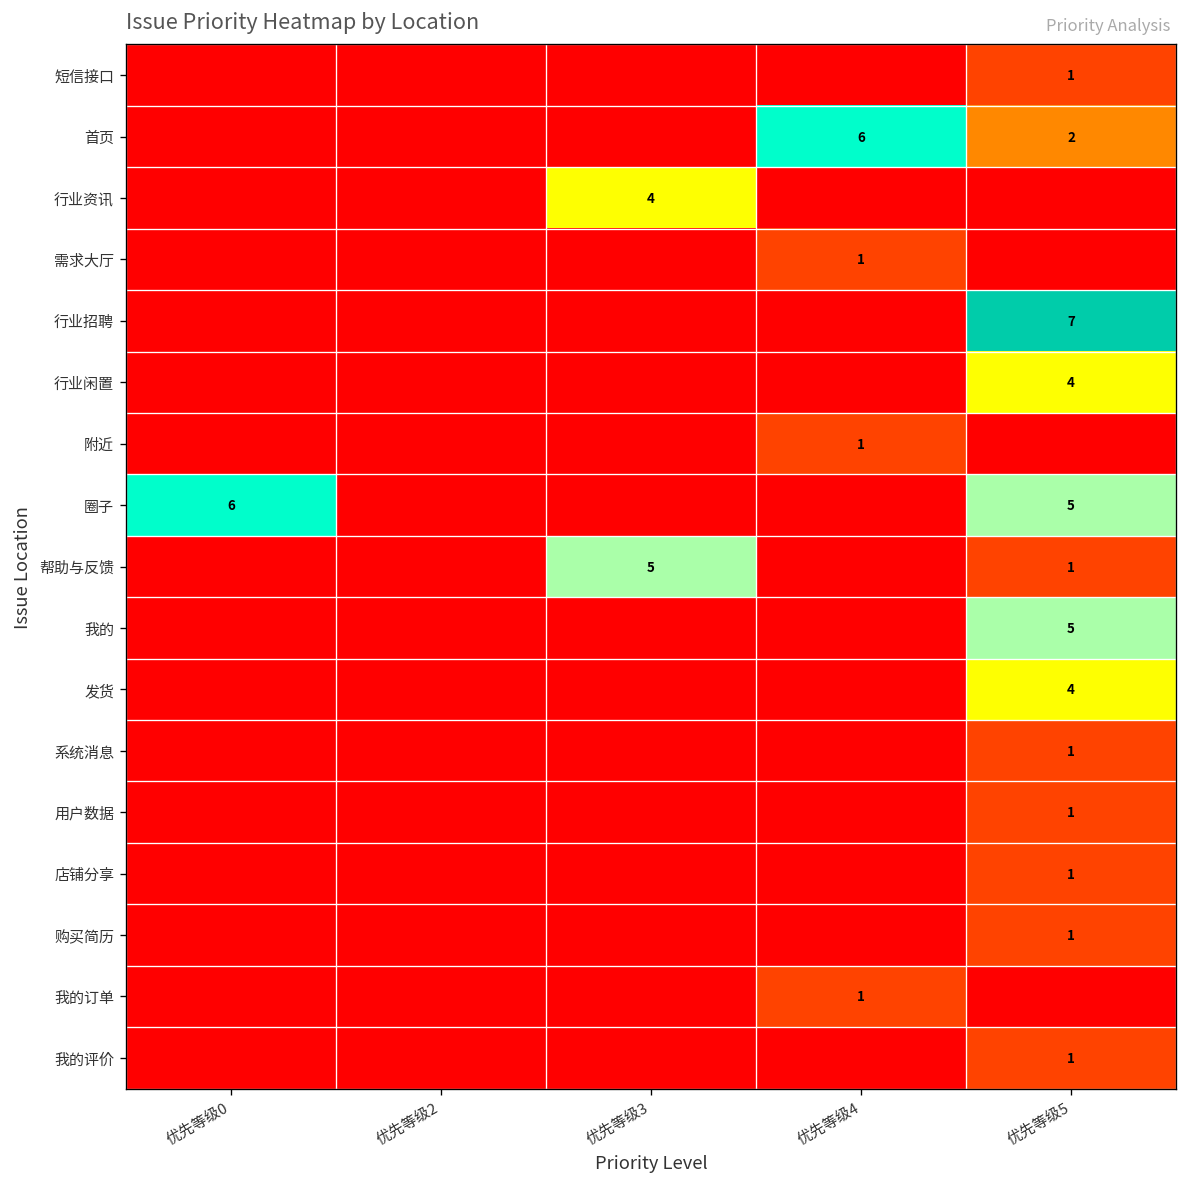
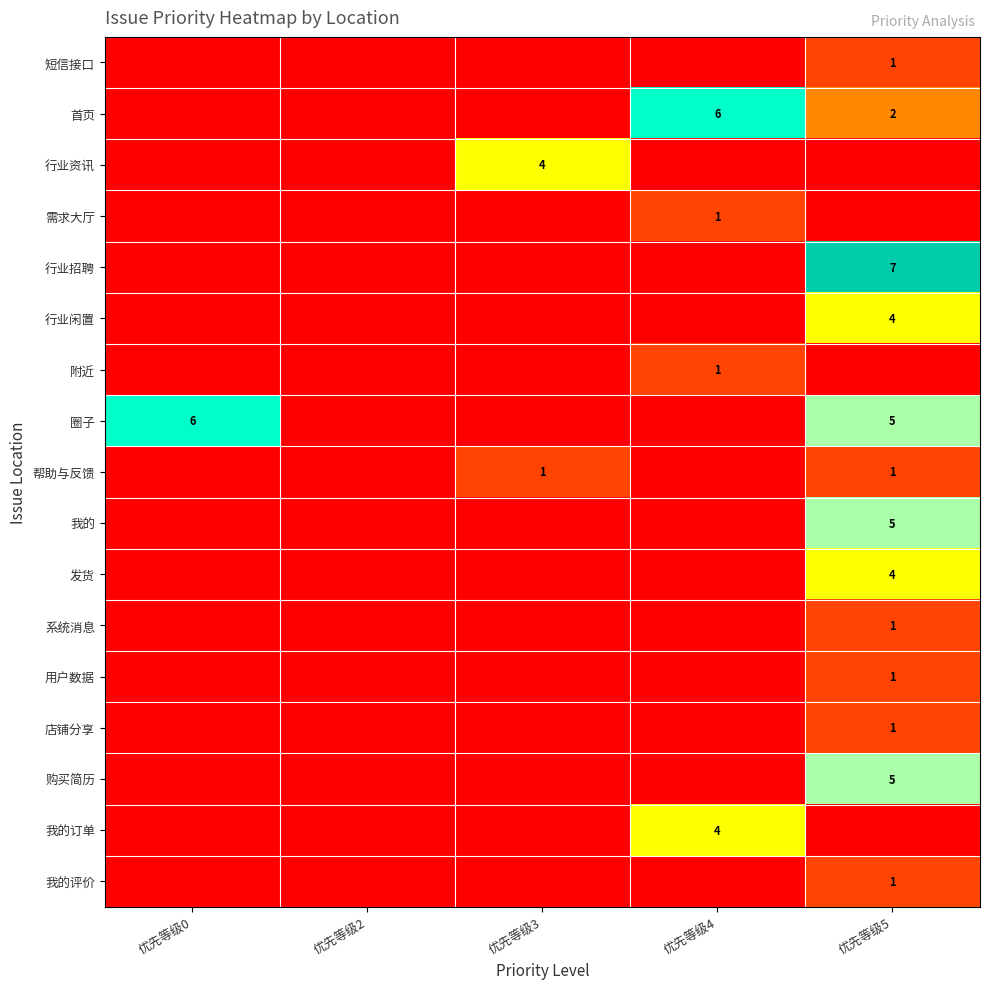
  {
    "短信接口": {
      "优先等级5": 1
    },
    "首页": {
      "优先等级4": 6,
      "优先等级5": 2
    },
    "行业资讯": {
      "优先等级3": 4
    },
    "需求大厅": {
      "优先等级4": 1
    },
    "行业招聘": {
      "优先等级5": 7
    },
    "行业闲置": {
      "优先等级5": 4
    },
    "附近": {
      "优先等级4": 1
    },
    "圈子": {
      "优先等级0": 6,
      "优先等级5": 5
    },
    "帮助与反馈": {
-     "优先等级3": 5,
+     "优先等级3": 1,
      "优先等级5": 1
    },
    "我的": {
      "优先等级5": 5
    },
    "发货": {
      "优先等级5": 4
    },
    "系统消息": {
      "优先等级5": 1
    },
    "用户数据": {
      "优先等级5": 1
    },
    "店铺分享": {
      "优先等级5": 1
    },
    "购买简历": {
-     "优先等级5": 1
+     "优先等级5": 5
    },
    "我的订单": {
-     "优先等级4": 1
+     "优先等级4": 4
    },
    "我的评价": {
      "优先等级5": 1
    }
  }
